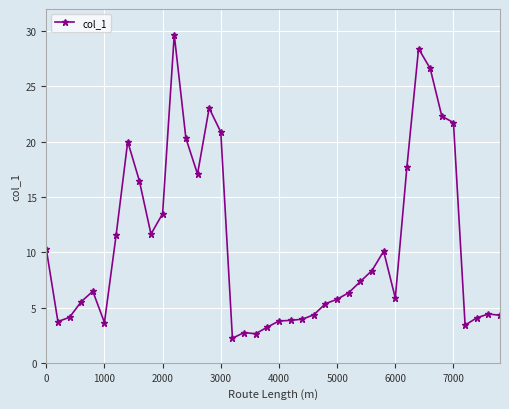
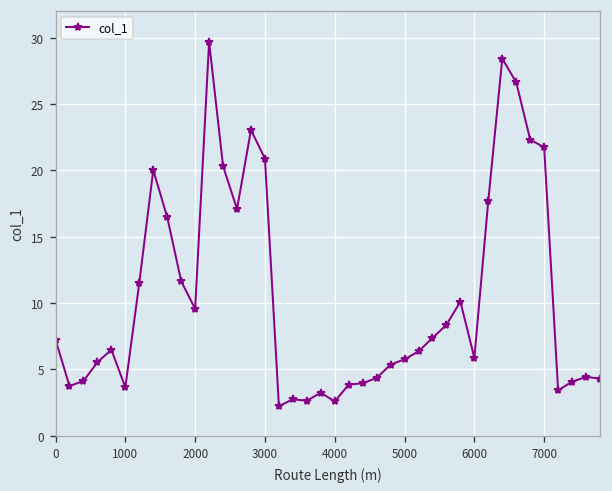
  {
-   "0": 10.3,
+   "0": 7.2,
    "1000": 3.6,
-   "2000": 13.5,
+   "2000": 9.6,
    "3000": 20.9,
-   "4000": 3.8,
+   "4000": 2.6,
    "5000": 5.7,
    "6000": 5.9,
    "7000": 21.7
  }
